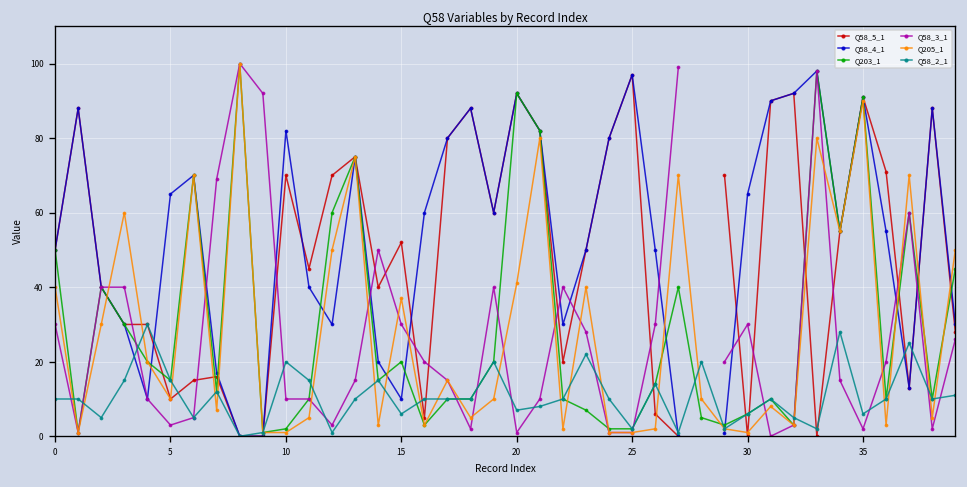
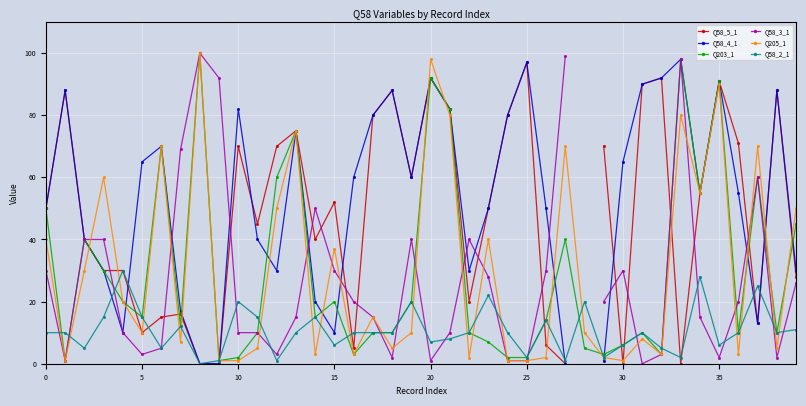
  {
    "Q58_5_1": {
      "10": 70,
      "15": 52,
      "30": 0
    },
    "Q58_4_1": {
      "5": 65,
      "10": 82,
      "15": 10,
      "30": 65
    },
    "Q203_1": {
      "10": 2,
      "15": 20
    },
    "Q58_3_1": {
      "0": 30,
      "5": 3,
      "10": 10,
      "15": 30,
      "20": 1,
      "30": 30,
      "35": 2
    },
    "Q205_1": {
      "0": 40,
      "10": 1,
      "15": 37,
-     "20": 41,
+     "20": 98,
      "30": 1,
      "35": 90
    },
    "Q58_2_1": {
      "0": 10,
      "10": 20,
      "15": 6,
      "20": 7,
      "35": 6
    }
  }
